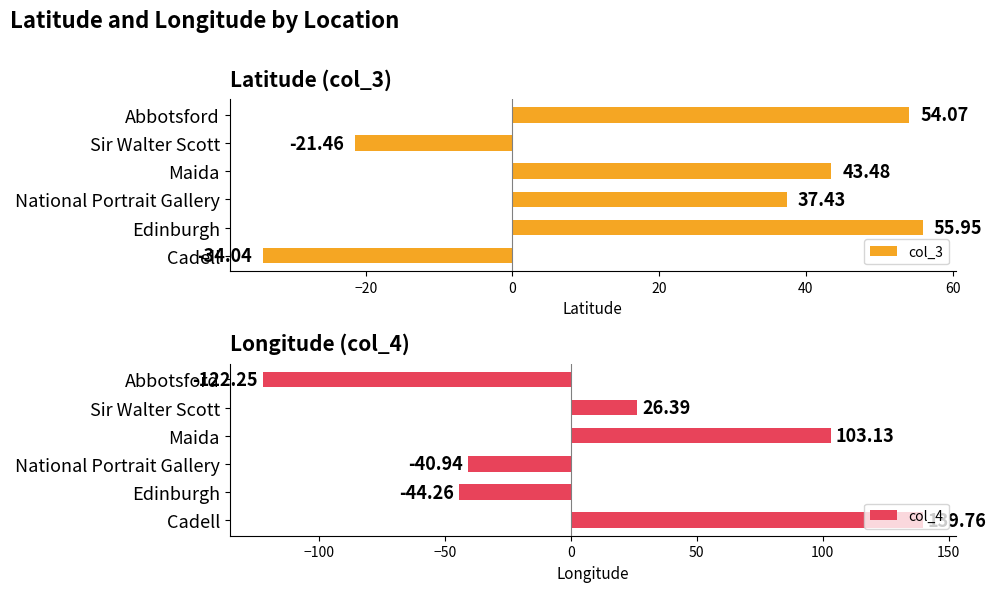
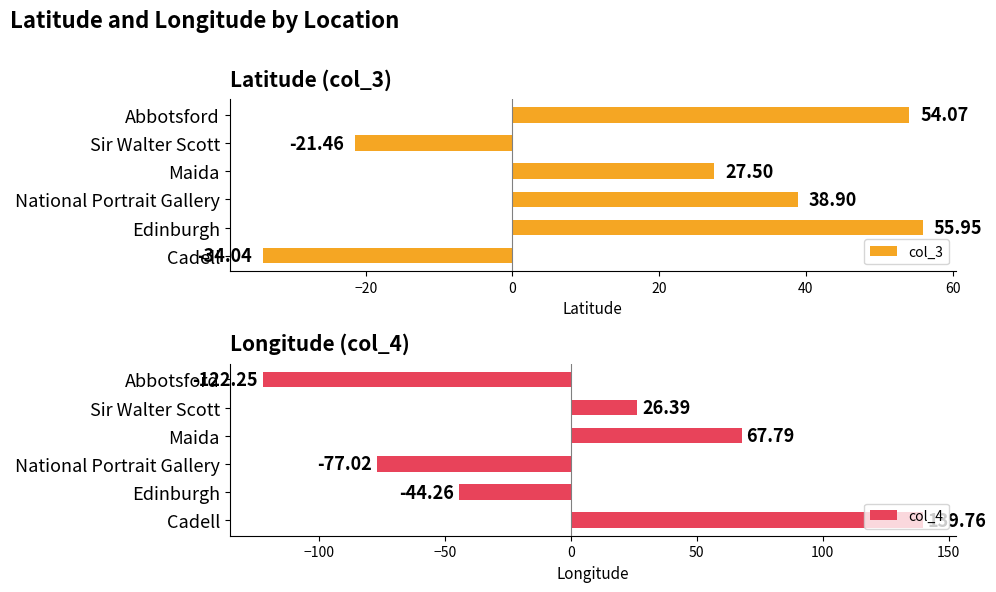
  {
    "Latitude (col_3)": {
      "Abbotsford": 54.07,
      "Sir Walter Scott": -21.46,
-     "Maida": 43.48,
-     "National Portrait Gallery": 37.43,
+     "Maida": 27.50,
+     "National Portrait Gallery": 38.90,
      "Edinburgh": 55.95,
      "Cadell": -34.04
    },
    "Longitude (col_4)": {
      "Abbotsford": -122.25,
      "Sir Walter Scott": 26.39,
-     "Maida": 103.13,
-     "National Portrait Gallery": -40.94,
+     "Maida": 67.79,
+     "National Portrait Gallery": -77.02,
      "Edinburgh": -44.26
    }
  }
